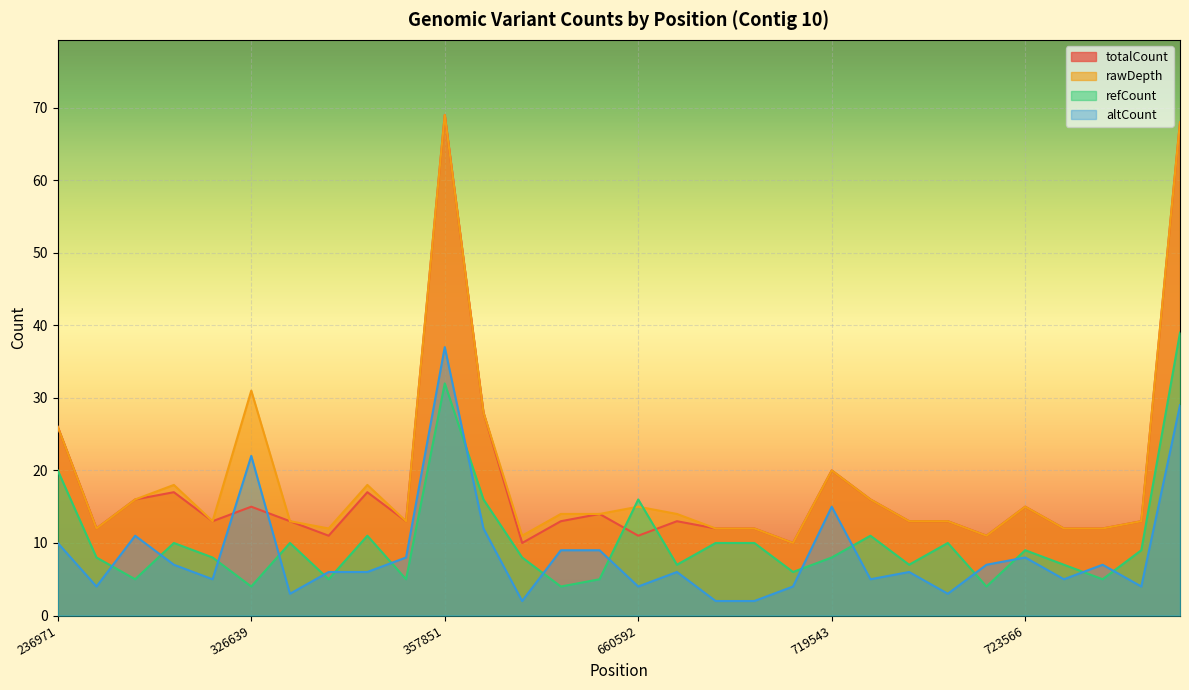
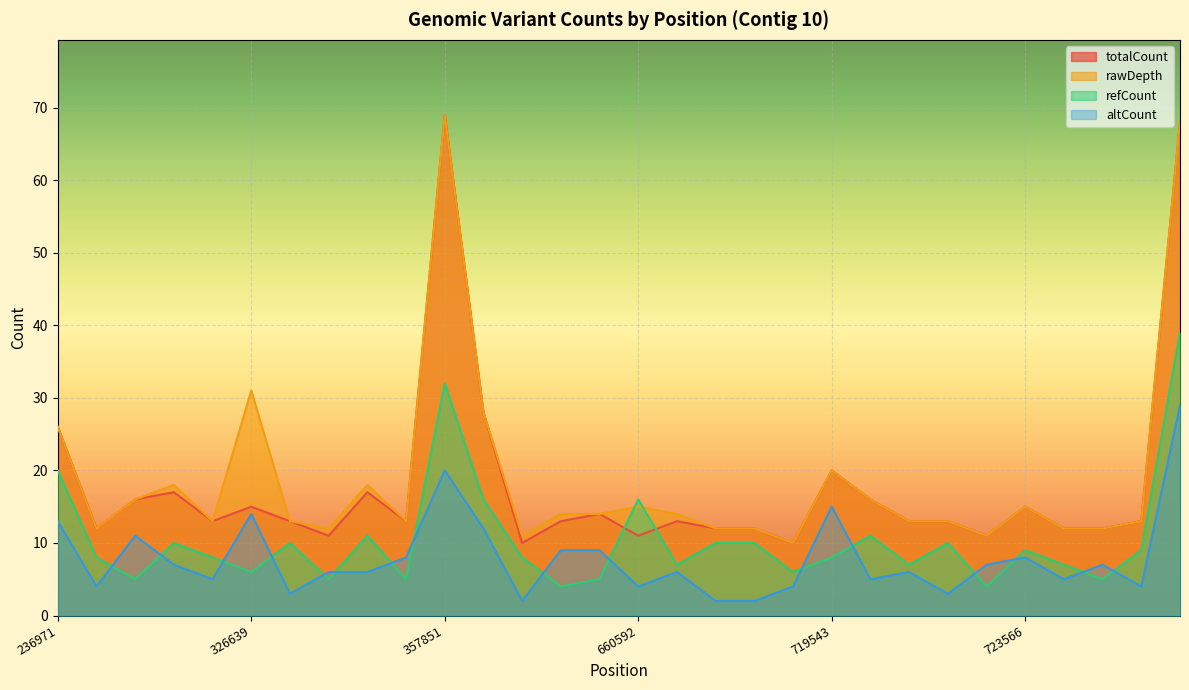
  {
    "totalCount": {
      "326639": 15,
      "660592": 11
    },
    "rawDepth": {
      "326639": 31,
      "660592": 15
    },
    "refCount": {
      "236971": 20,
-     "326639": 4,
+     "326639": 6,
      "357851": 32,
      "660592": 16,
      "719543": 8,
      "723566": 9
    },
    "altCount": {
-     "236971": 10,
-     "326639": 22,
-     "357851": 37,
+     "236971": 13,
+     "326639": 14,
+     "357851": 20,
      "660592": 4,
      "719543": 15,
      "723566": 8
    }
  }
